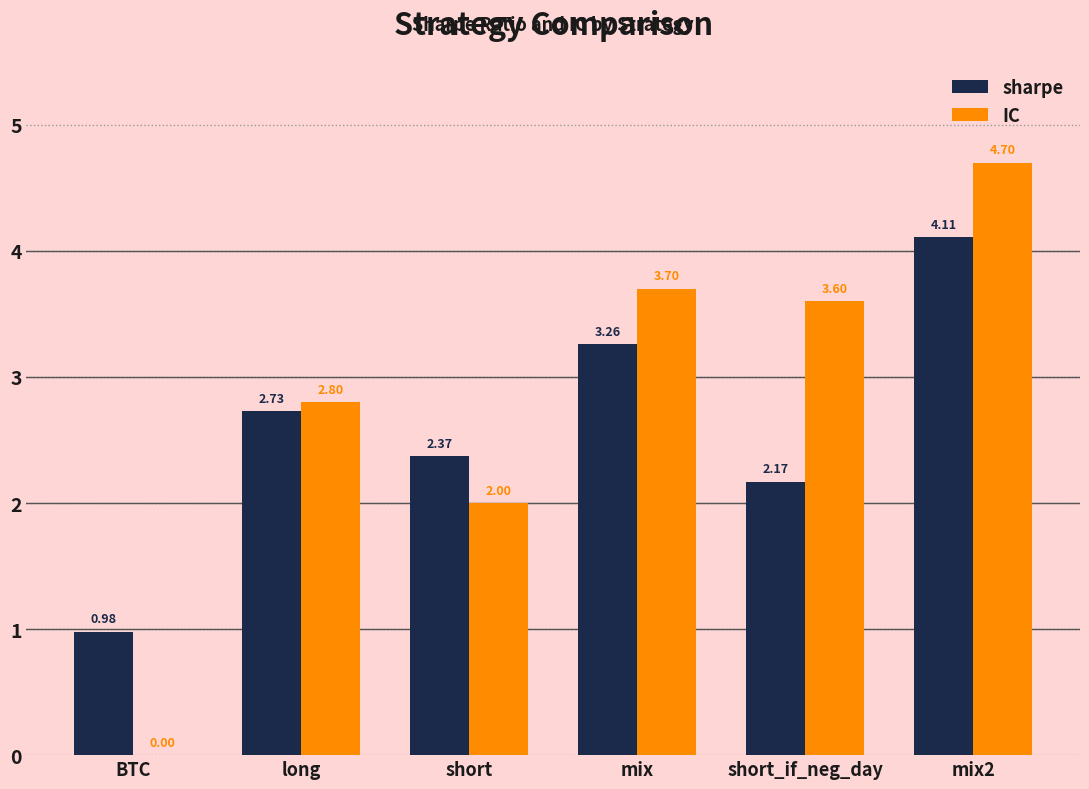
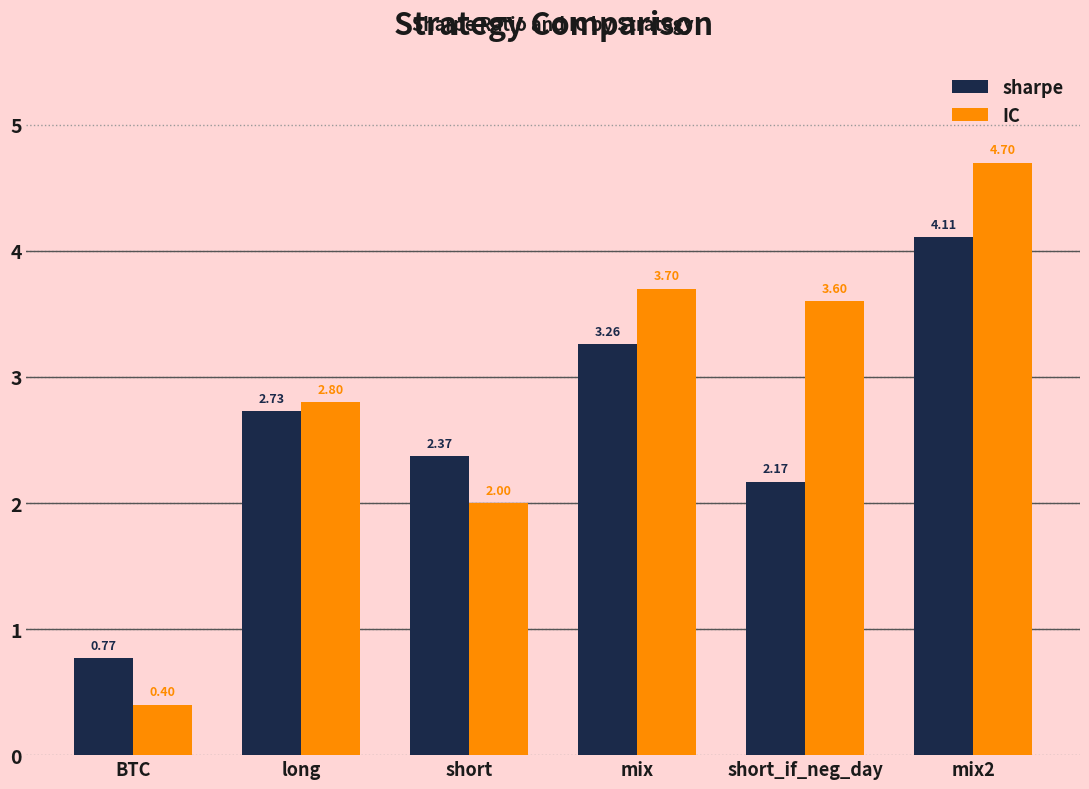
  {
    "sharpe": {
-     "BTC": 0.98,
+     "BTC": 0.77,
      "long": 2.73,
      "short": 2.37,
      "mix": 3.26,
      "short_if_neg_day": 2.17,
      "mix2": 4.11
    },
    "IC": {
-     "BTC": 0.00,
+     "BTC": 0.40,
      "long": 2.80,
      "short": 2.00,
      "mix": 3.70,
      "short_if_neg_day": 3.60,
      "mix2": 4.70
    }
  }
